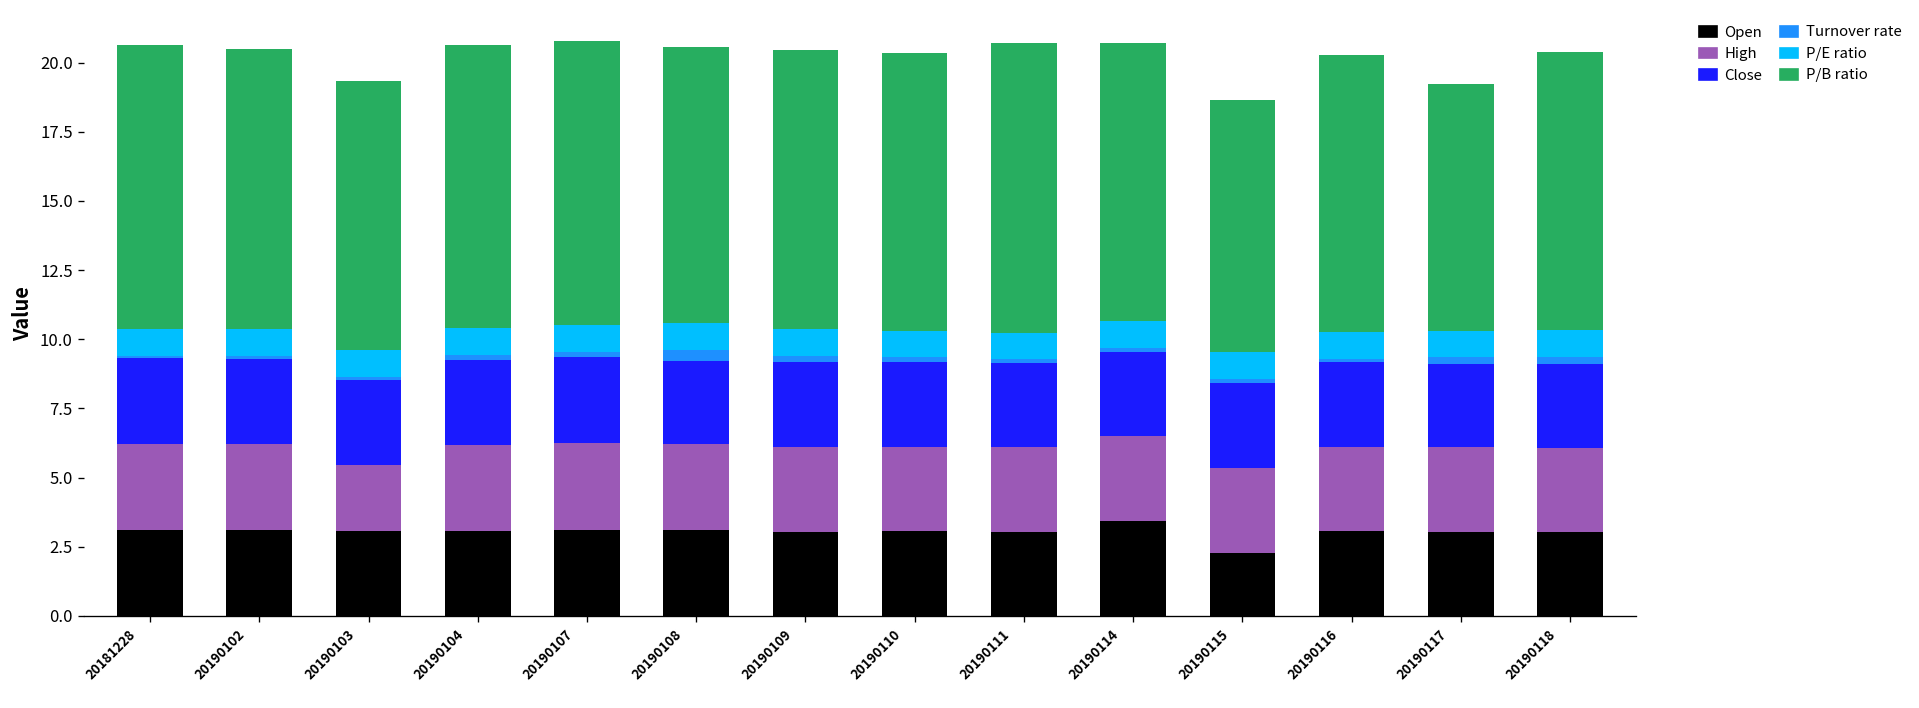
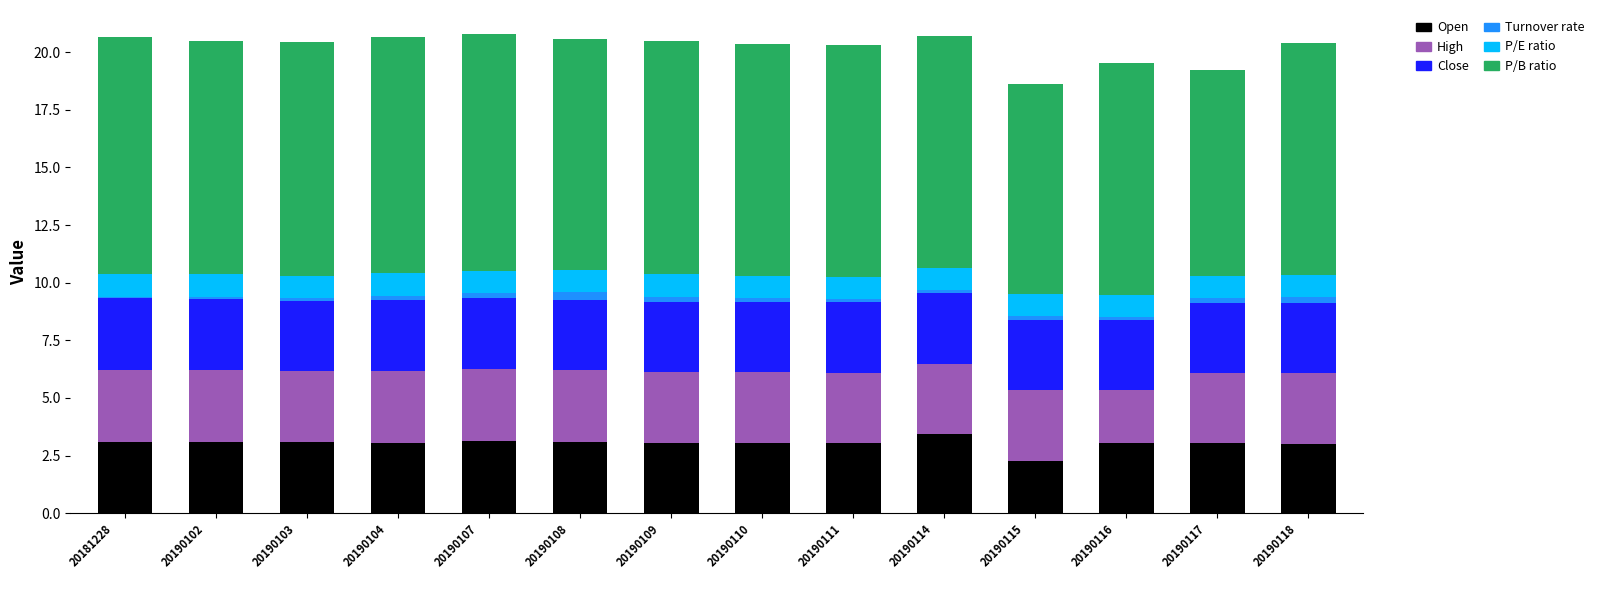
  {
    "Open": {
      "20181228": 3.1,
      "20190102": 3.1,
      "20190103": 3.1,
      "20190104": 3.1,
      "20190107": 3.1,
      "20190108": 3.1,
      "20190109": 3.0,
      "20190110": 3.1,
      "20190111": 3.0,
      "20190114": 3.4,
      "20190115": 2.3,
      "20190116": 3.1,
      "20190117": 3.0,
      "20190118": 3.0
    },
    "High": {
      "20181228": 3.1,
      "20190102": 3.1,
-     "20190103": 2.4,
+     "20190103": 3.1,
      "20190104": 3.1,
      "20190107": 3.1,
      "20190108": 3.1,
      "20190109": 3.1,
      "20190110": 3.1,
      "20190111": 3.1,
      "20190114": 3.1,
      "20190115": 3.1,
-     "20190116": 3.1,
+     "20190116": 2.3,
      "20190117": 3.1,
      "20190118": 3.1
    },
    "Close": {
      "20181228": 3.1,
      "20190102": 3.1,
      "20190103": 3.1,
      "20190104": 3.1,
      "20190107": 3.1,
      "20190108": 3.0,
      "20190109": 3.1,
      "20190110": 3.0,
      "20190111": 3.1,
      "20190114": 3.1,
      "20190115": 3.1,
      "20190116": 3.0,
      "20190117": 3.0,
      "20190118": 3.1
    },
    "P/B ratio": {
      "20181228": 10.3,
      "20190102": 10.1,
-     "20190103": 9.7,
+     "20190103": 10.1,
      "20190104": 10.2,
      "20190107": 10.3,
      "20190108": 10.0,
      "20190109": 10.1,
      "20190110": 10.0,
-     "20190111": 10.5,
+     "20190111": 10.1,
      "20190114": 10.1,
      "20190115": 9.1,
      "20190116": 10.0,
      "20190117": 8.9,
      "20190118": 10.1
    }
  }
